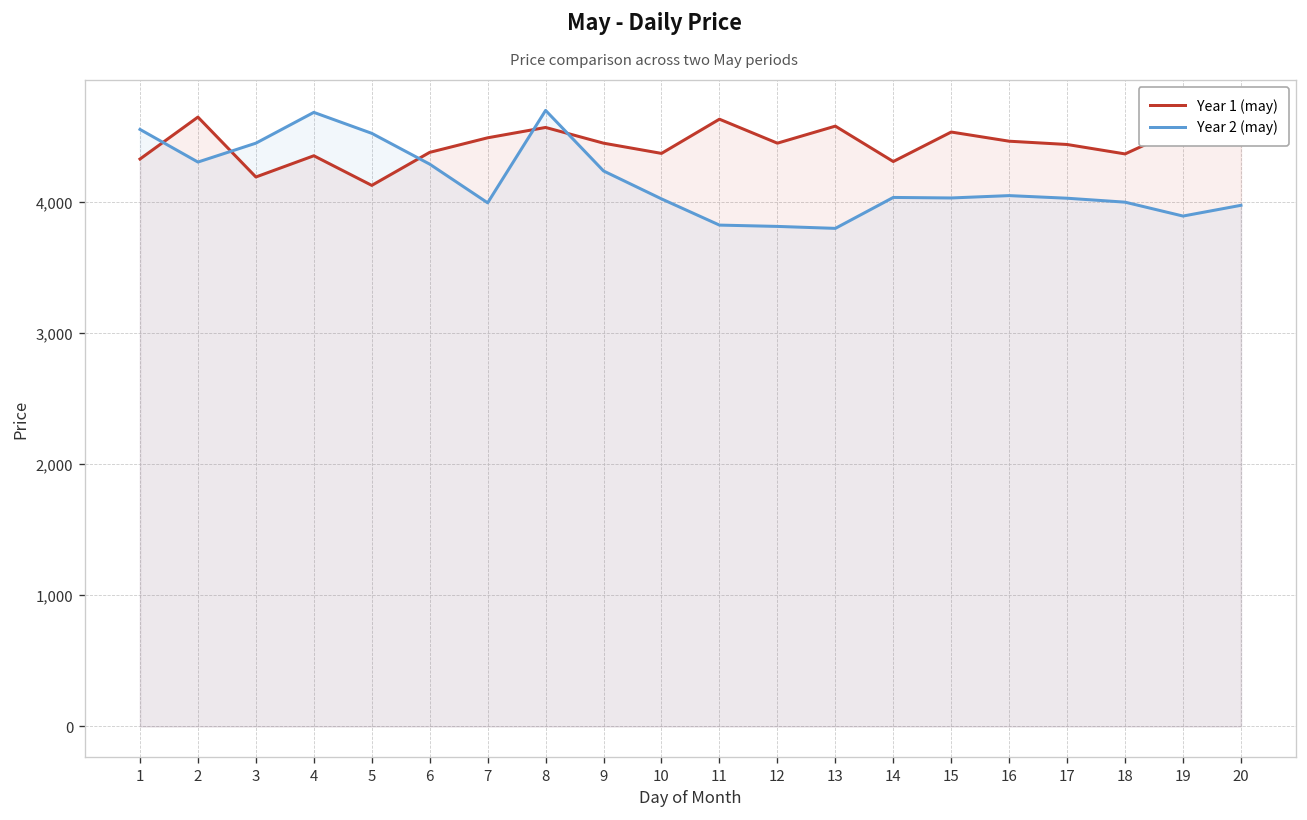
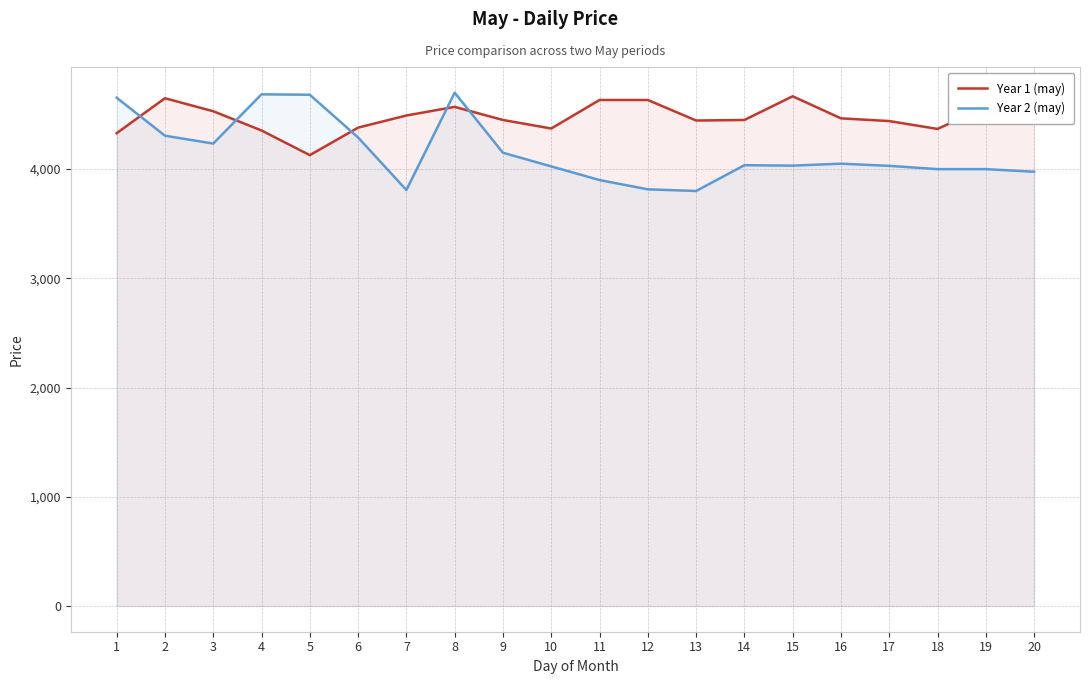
  {
    "Year 1 (may)": {
      "1": "4,330",
      "2": "4,650",
-     "3": "4,190",
+     "3": "4,530",
      "4": "4,350",
      "5": "4,130",
      "6": "4,380",
      "7": "4,490",
      "8": "4,570",
      "9": "4,450",
      "10": "4,370",
      "11": "4,630",
-     "12": "4,450",
-     "13": "4,580",
-     "14": "4,310",
-     "15": "4,540",
+     "12": "4,630",
+     "13": "4,450",
+     "14": "4,450",
+     "15": "4,670",
      "16": "4,470",
      "17": "4,440",
      "18": "4,370"
    },
    "Year 2 (may)": {
-     "1": "4,560",
+     "1": "4,650",
      "2": "4,310",
-     "3": "4,450",
+     "3": "4,230",
      "4": "4,690",
-     "5": "4,530",
+     "5": "4,680",
      "6": "4,290",
-     "7": "4,000",
+     "7": "3,810",
      "8": "4,700",
-     "9": "4,240",
+     "9": "4,150",
      "10": "4,030",
-     "11": "3,830",
+     "11": "3,900",
      "12": "3,820",
      "13": "3,800",
      "14": "4,040",
      "15": "4,030",
      "16": "4,050",
      "17": "4,030",
      "18": "4,000",
-     "19": "3,890",
+     "19": "4,000",
      "20": "3,980"
    }
  }
